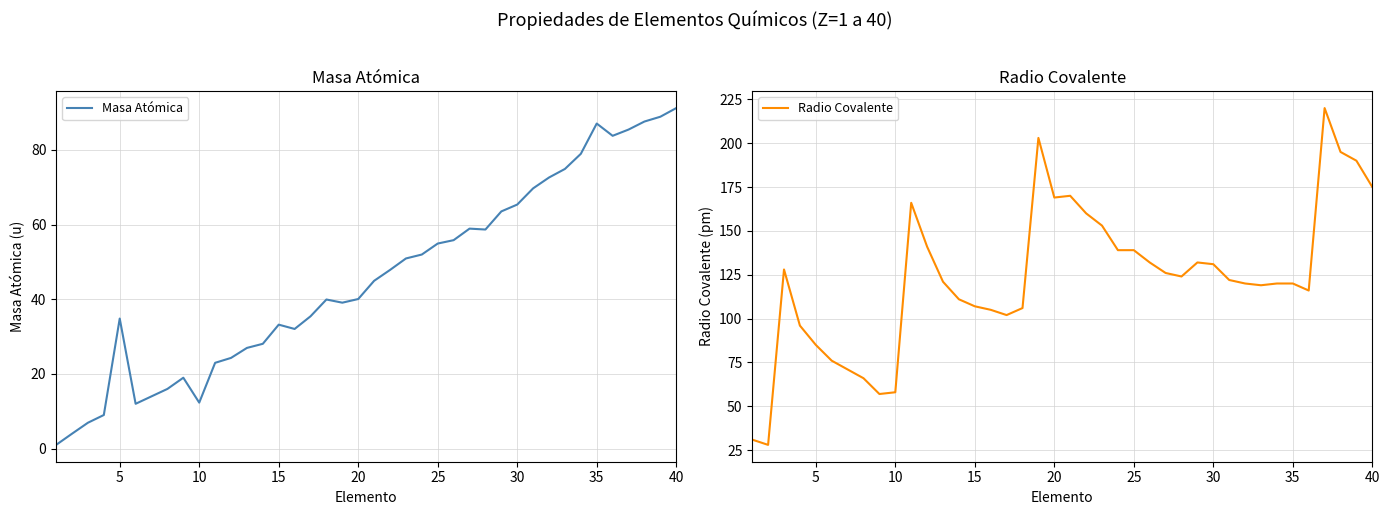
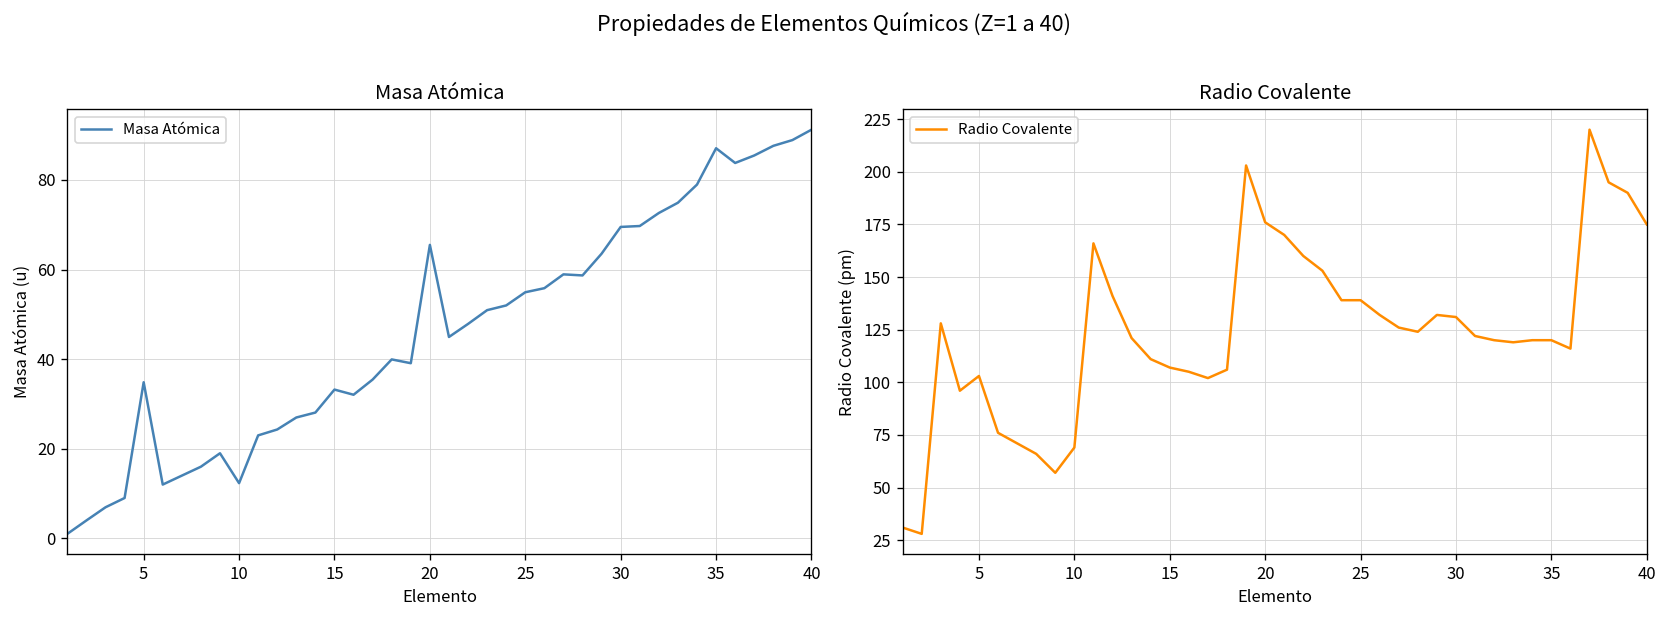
  {
    "Masa Atómica": {
      "5": 35,
      "10": 12,
      "15": 33,
-     "20": 40,
+     "20": 66,
      "25": 55,
-     "30": 65,
+     "30": 70,
      "35": 87,
      "40": 91
    },
    "Radio Covalente": {
-     "5": 85,
-     "10": 58,
+     "5": 103,
+     "10": 69,
      "15": 107,
-     "20": 169,
+     "20": 176,
      "25": 139,
      "30": 131,
      "35": 120,
      "40": 175
    }
  }
